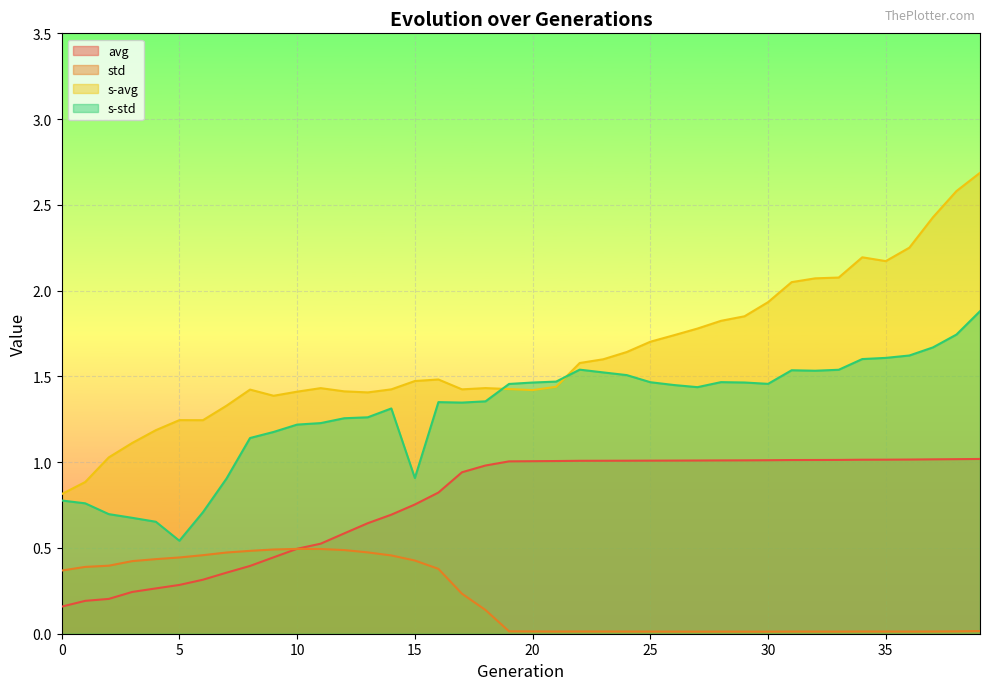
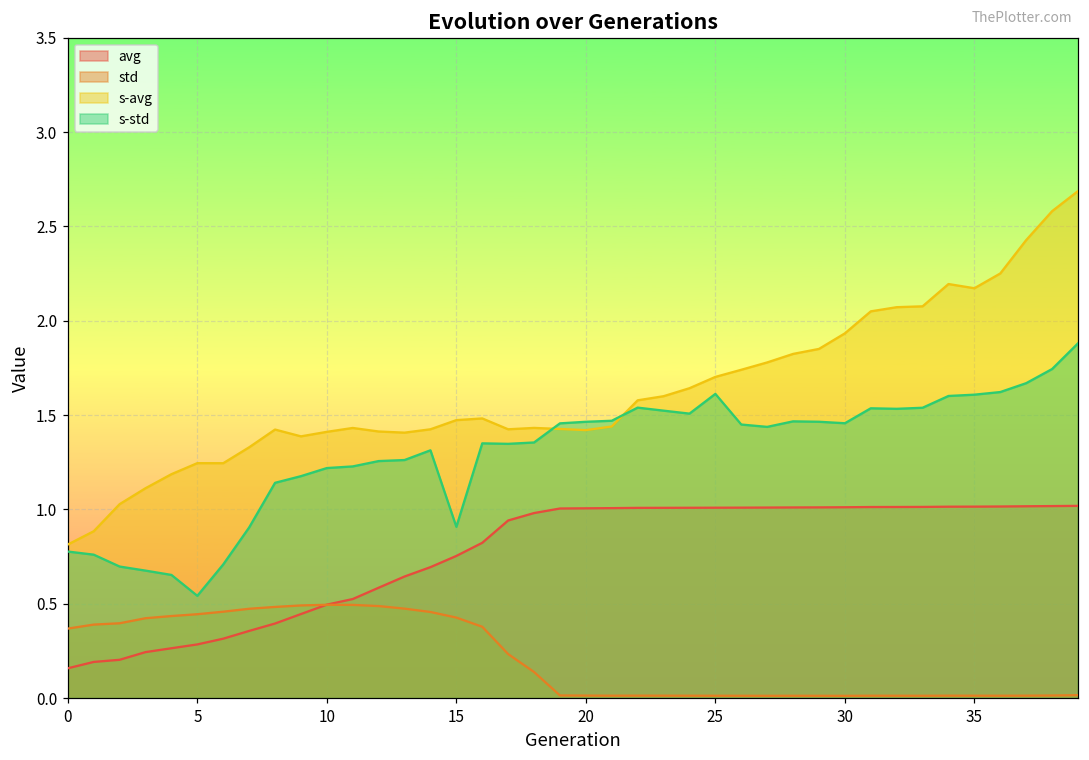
  {
    "s-std": {
      "0": 0.78,
      "5": 0.54,
      "10": 1.22,
      "15": 0.91,
      "20": 1.46,
-     "25": 1.47,
+     "25": 1.61,
      "30": 1.46,
      "35": 1.61
    }
  }
